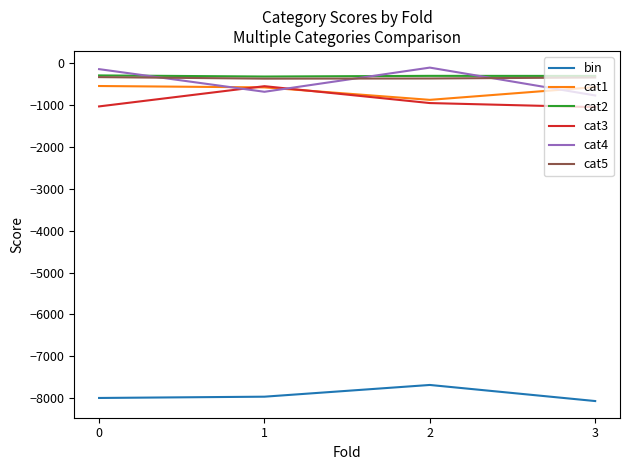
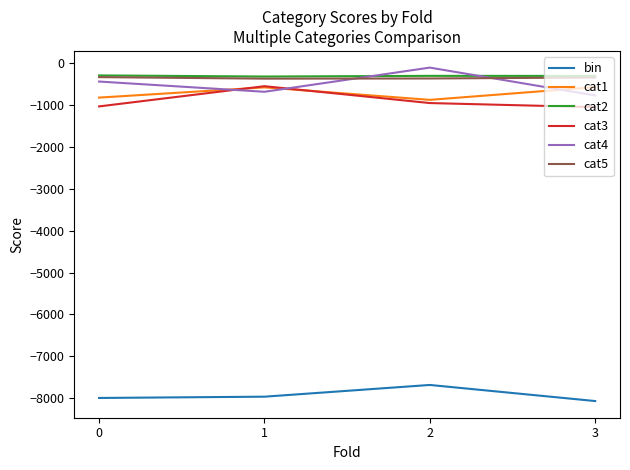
  {
    "bin": {
      "0": -8000,
      "1": -8000,
      "2": -7700,
      "3": -8100
    },
    "cat1": {
-     "0": -500,
+     "0": -800,
      "2": -900
    },
    "cat2": {
      "2": -300
    },
    "cat3": {
      "0": -1000,
      "2": -900
    },
    "cat4": {
-     "0": -100,
+     "0": -400,
      "1": -700,
      "2": -100
    },
    "cat5": {
      "2": -400
    }
  }
